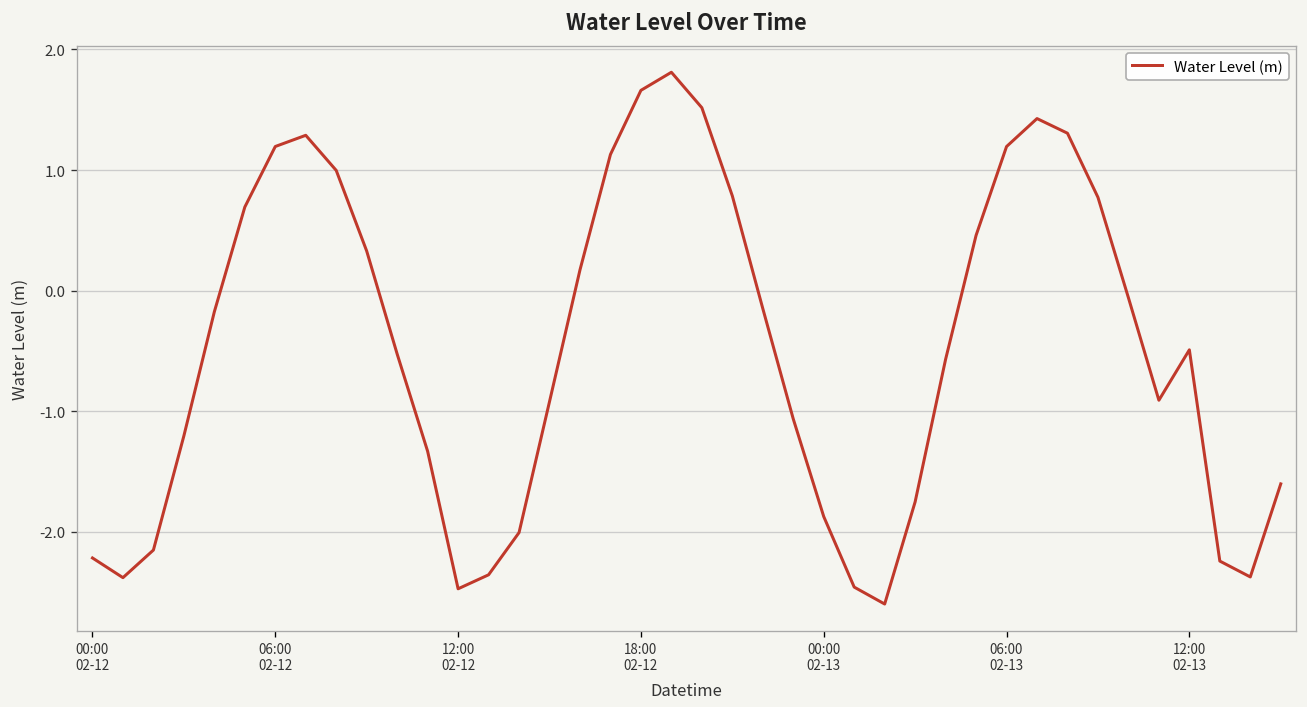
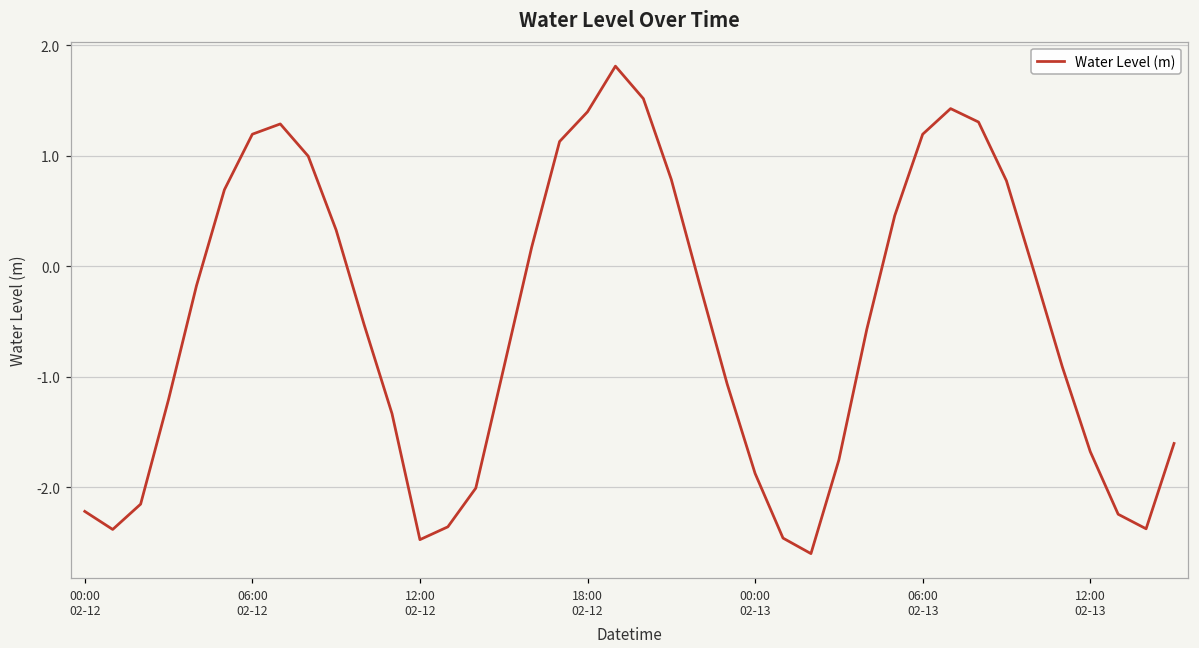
  {
    "00:00 02-12": -2.22,
    "06:00 02-12": 1.20,
    "12:00 02-12": -2.48,
-   "18:00 02-12": 1.66,
+   "18:00 02-12": 1.40,
    "00:00 02-13": -1.88,
    "06:00 02-13": 1.19,
-   "12:00 02-13": -0.49
+   "12:00 02-13": -1.68
  }
